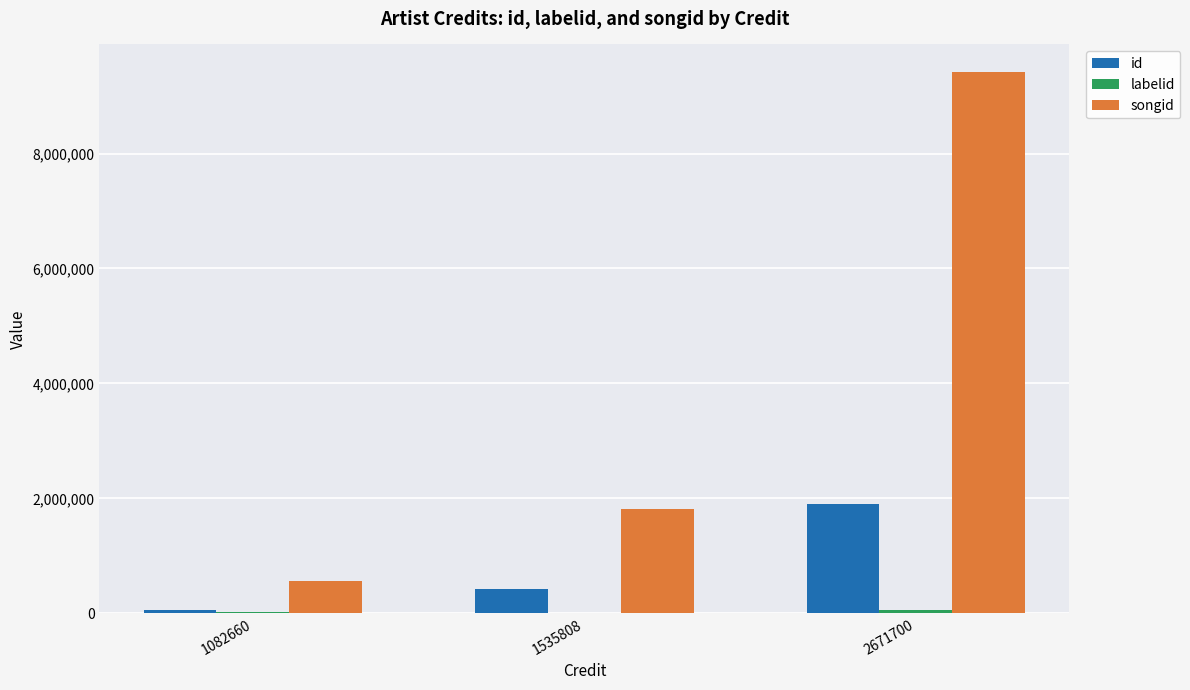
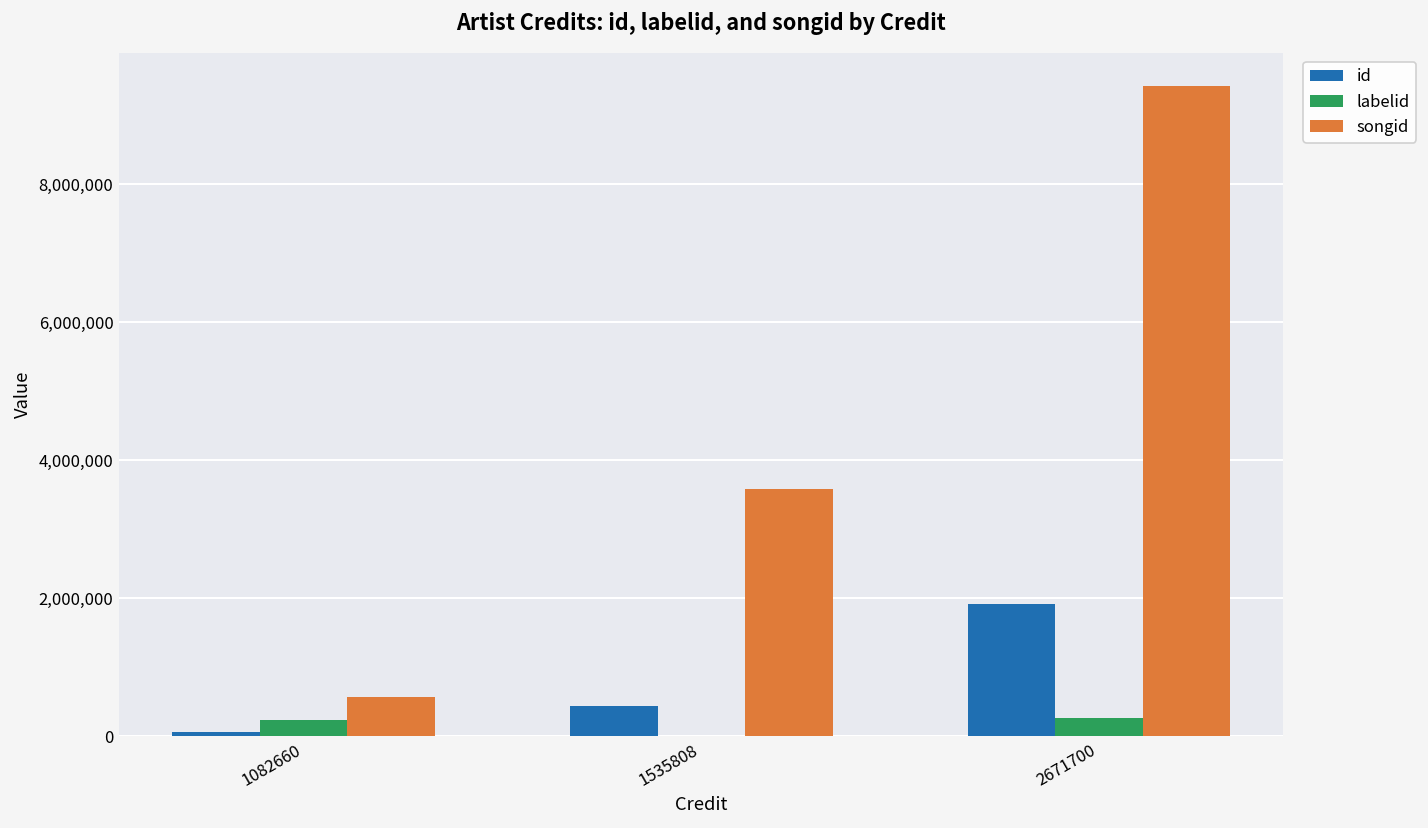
  {
    "id": {
      "1082660": "100,000",
      "1535808": "400,000",
      "2671700": "1,900,000"
    },
    "labelid": {
-     "1082660": "0",
-     "2671700": "0"
+     "1082660": "200,000",
+     "2671700": "300,000"
    },
    "songid": {
      "1082660": "600,000",
-     "1535808": "1,800,000",
+     "1535808": "3,600,000",
      "2671700": "9,400,000"
    }
  }
